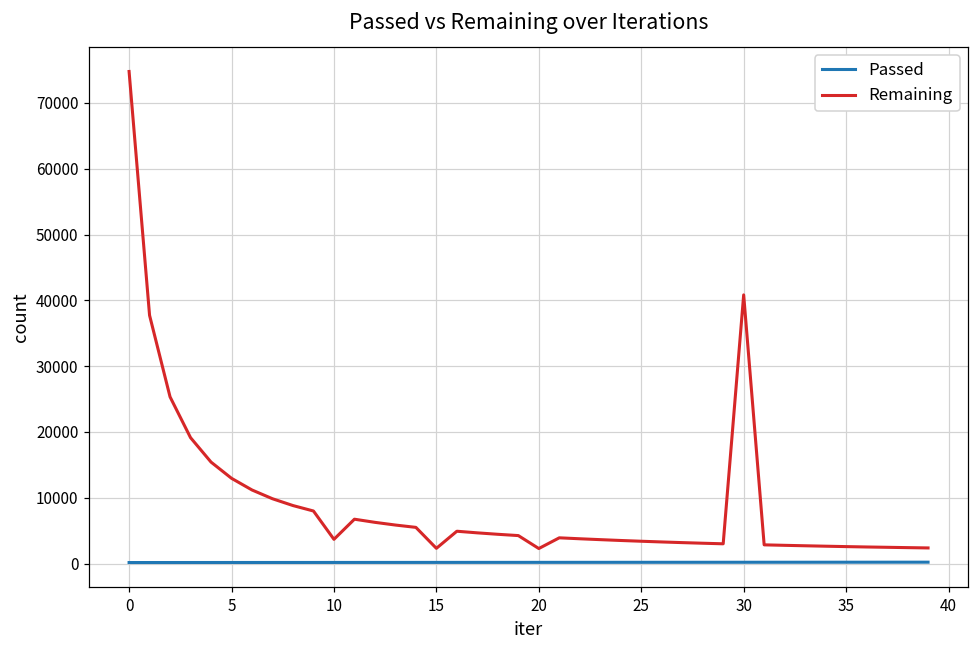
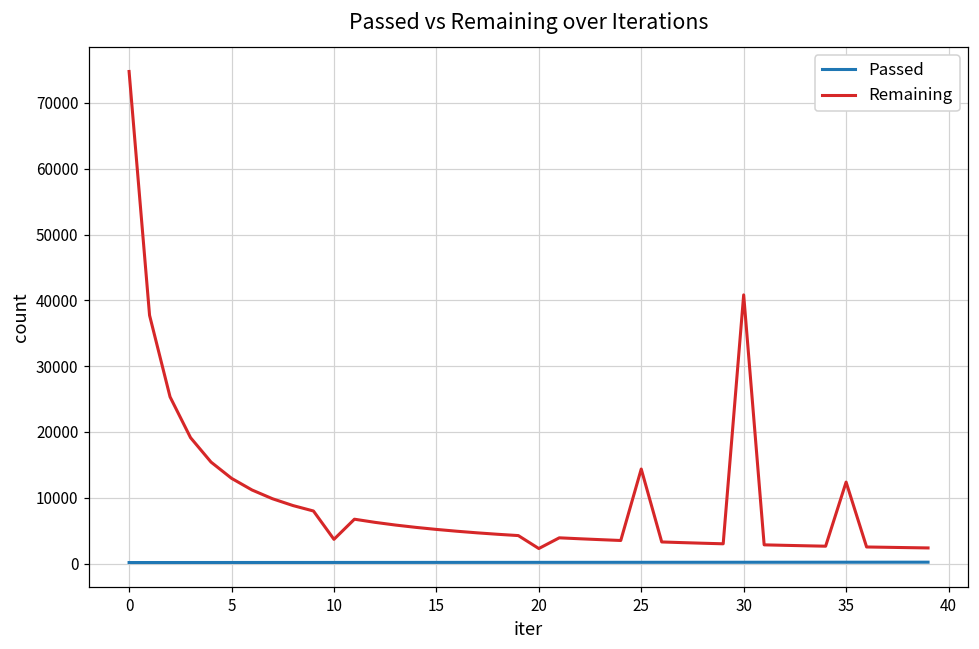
  {
    "Passed": {
      "0": 0,
      "5": 0,
      "10": 0,
      "15": 0,
      "20": 0,
      "25": 0,
      "30": 0,
      "35": 0
    },
    "Remaining": {
      "0": 75000,
      "5": 13000,
      "10": 4000,
-     "15": 2000,
+     "15": 5000,
      "20": 2000,
-     "25": 3000,
+     "25": 14000,
      "30": 41000,
-     "35": 3000
+     "35": 12000
    }
  }
